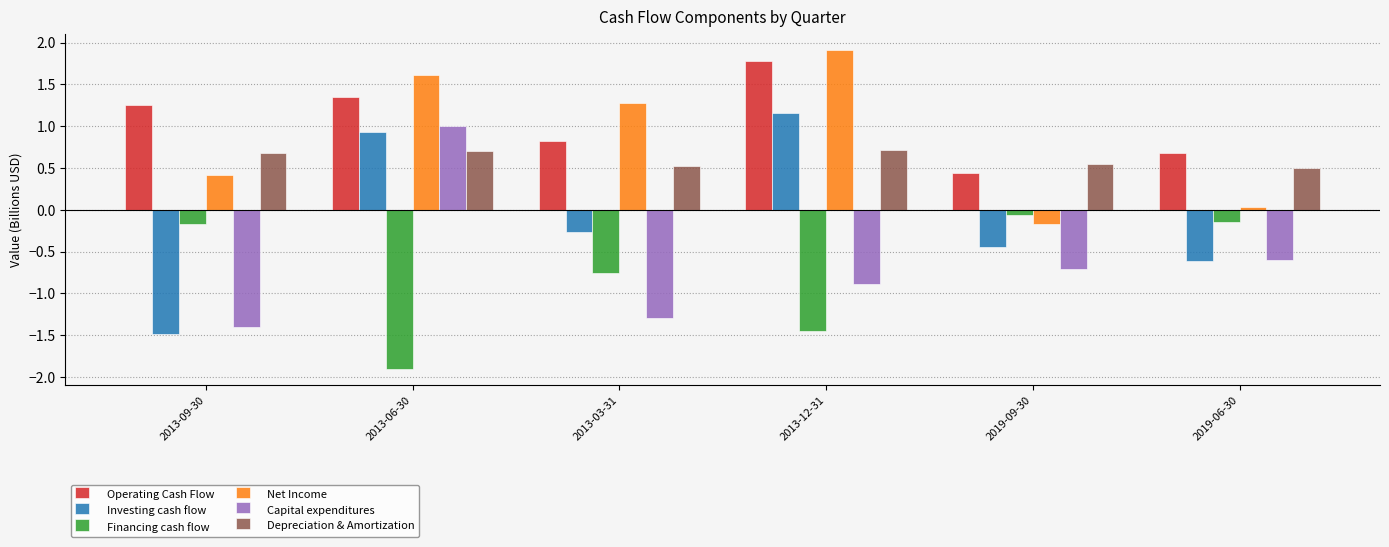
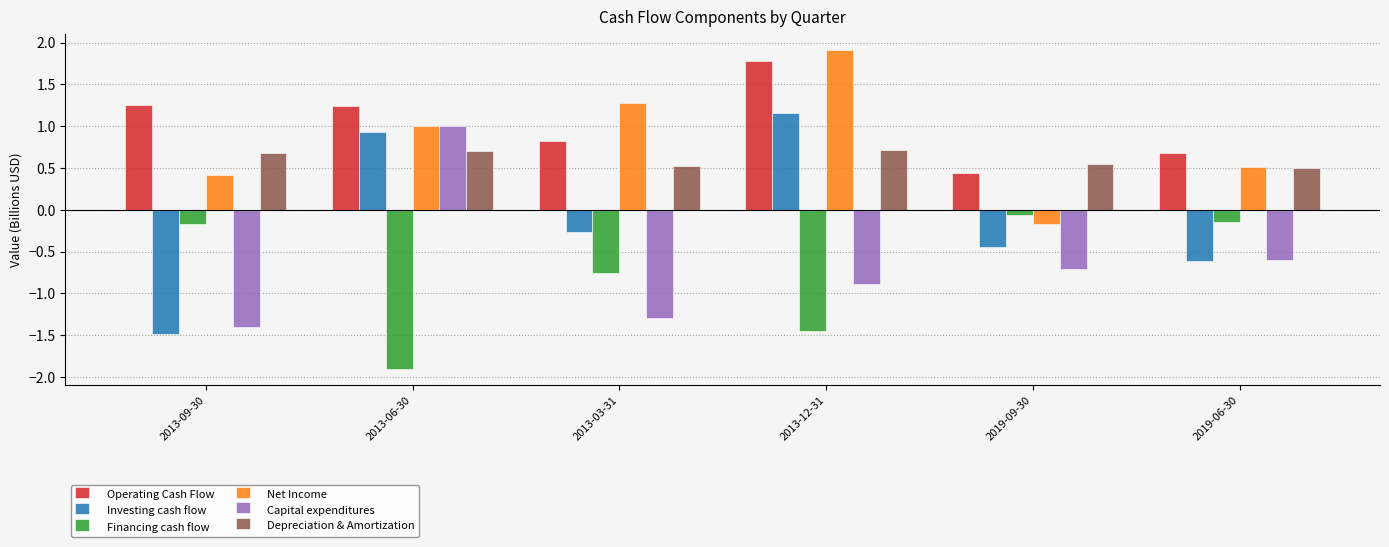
  {
    "Operating Cash Flow": {
      "2013-09-30": 1.3,
-     "2013-06-30": 1.4,
+     "2013-06-30": 1.2,
      "2013-03-31": 0.8,
      "2013-12-31": 1.8,
      "2019-09-30": 0.4,
      "2019-06-30": 0.7
    },
    "Investing cash flow": {
      "2013-09-30": -1.5,
      "2013-06-30": 0.9,
      "2013-03-31": -0.3,
      "2013-12-31": 1.2,
      "2019-09-30": -0.4,
      "2019-06-30": -0.6
    },
    "Financing cash flow": {
      "2013-09-30": -0.2,
      "2013-06-30": -1.9,
      "2013-03-31": -0.8,
      "2013-12-31": -1.4,
      "2019-09-30": -0.1,
      "2019-06-30": -0.2
    },
    "Net Income": {
      "2013-09-30": 0.4,
-     "2013-06-30": 1.6,
+     "2013-06-30": 1.0,
      "2013-03-31": 1.3,
      "2013-12-31": 1.9,
      "2019-09-30": -0.2,
-     "2019-06-30": 0.0
+     "2019-06-30": 0.5
    },
    "Capital expenditures": {
      "2013-09-30": -1.4,
      "2013-06-30": 1.0,
      "2013-03-31": -1.3,
      "2013-12-31": -0.9,
      "2019-09-30": -0.7,
      "2019-06-30": -0.6
    },
    "Depreciation & Amortization": {
      "2013-09-30": 0.7,
      "2013-06-30": 0.7,
      "2013-03-31": 0.5,
      "2013-12-31": 0.7,
      "2019-09-30": 0.5,
      "2019-06-30": 0.5
    }
  }
